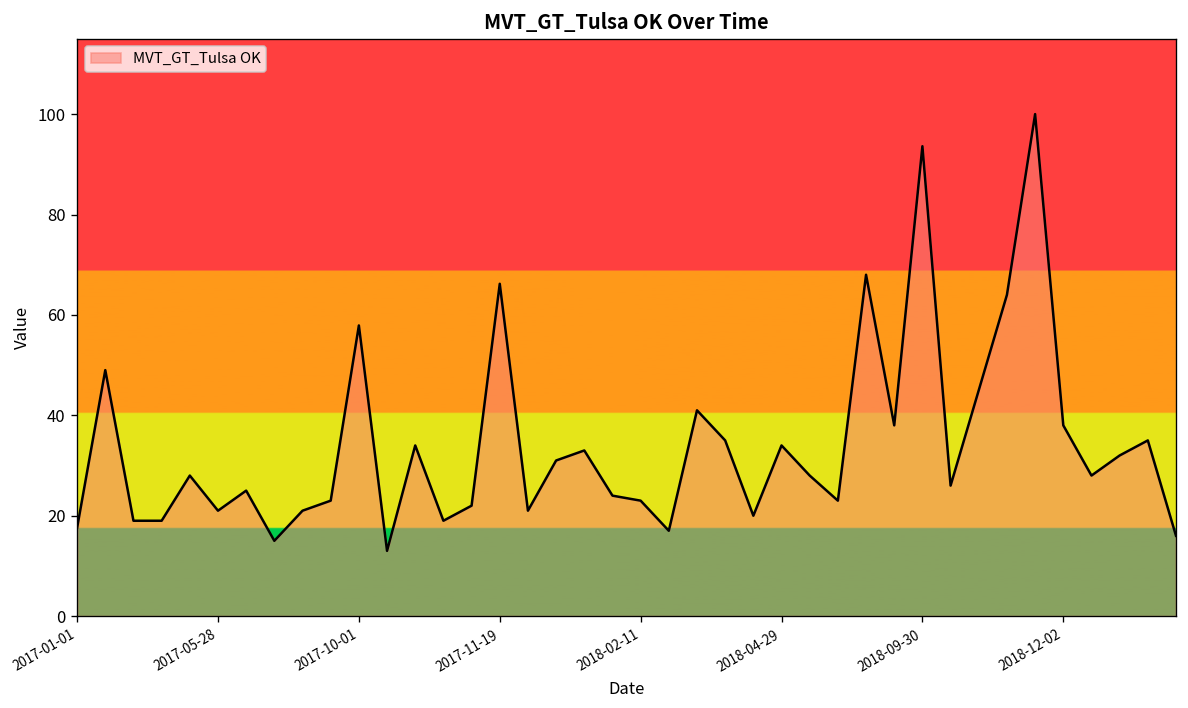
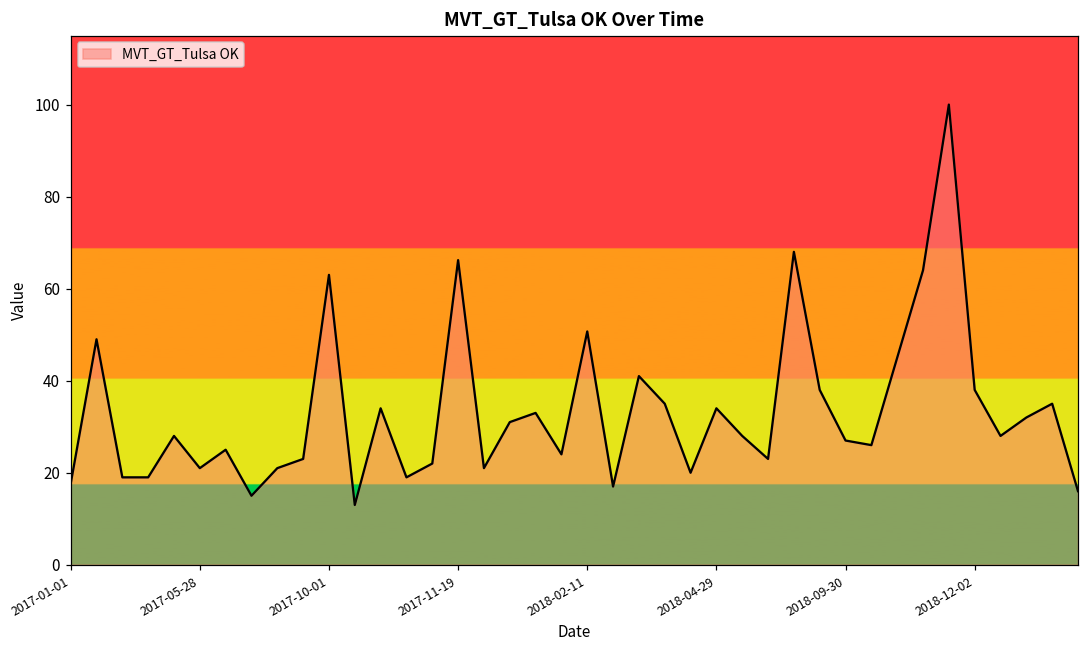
  {
    "2017-01-01": 18,
    "2017-05-28": 21,
-   "2017-10-01": 58,
+   "2017-10-01": 63,
    "2017-11-19": 66,
-   "2018-02-11": 23,
+   "2018-02-11": 51,
    "2018-04-29": 34,
-   "2018-09-30": 94,
+   "2018-09-30": 27,
    "2018-12-02": 38
  }
